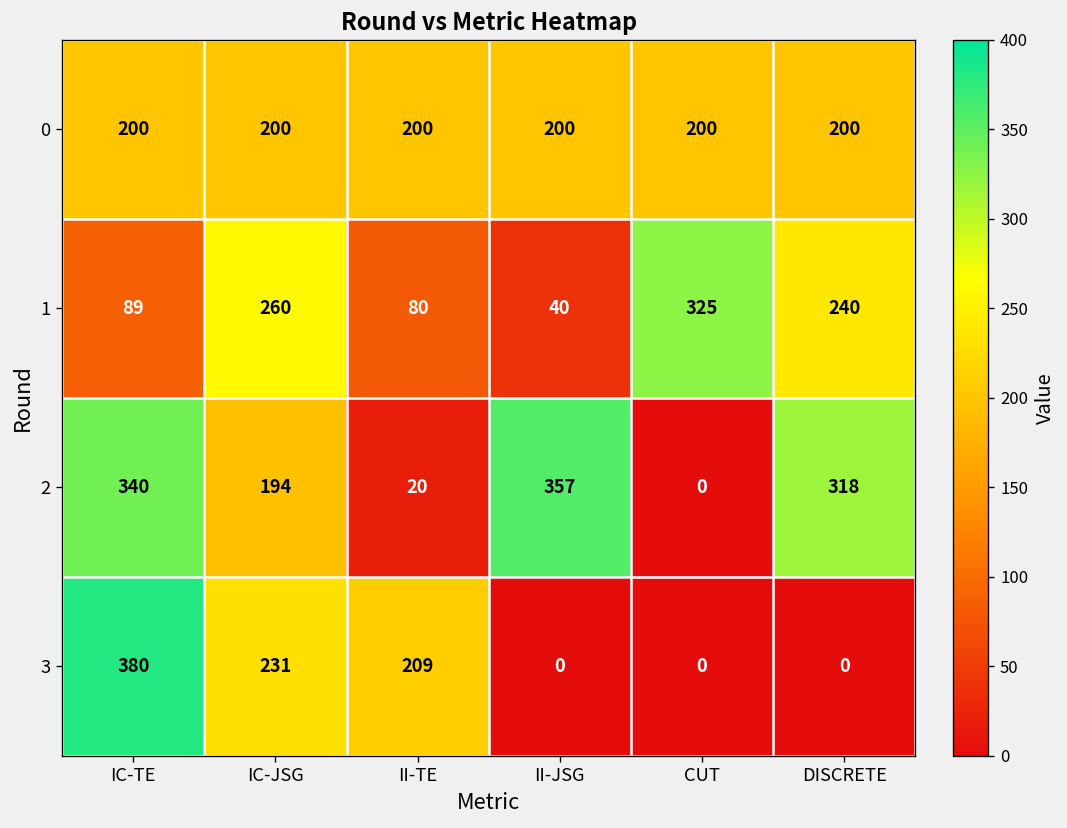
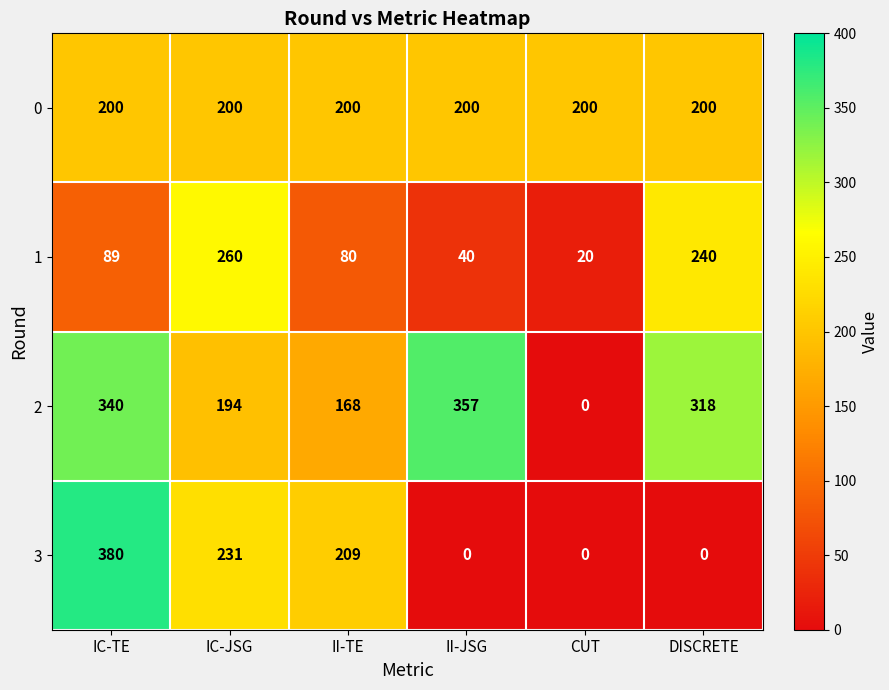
  {
    "0": {
      "IC-TE": 200,
      "IC-JSG": 200,
      "II-TE": 200,
      "II-JSG": 200,
      "CUT": 200,
      "DISCRETE": 200
    },
    "1": {
      "IC-TE": 89,
      "IC-JSG": 260,
      "II-TE": 80,
      "II-JSG": 40,
-     "CUT": 325,
+     "CUT": 20,
      "DISCRETE": 240
    },
    "2": {
      "IC-TE": 340,
      "IC-JSG": 194,
-     "II-TE": 20,
+     "II-TE": 168,
      "II-JSG": 357,
      "CUT": 0,
      "DISCRETE": 318
    },
    "3": {
      "IC-TE": 380,
      "IC-JSG": 231,
      "II-TE": 209,
      "II-JSG": 0,
      "CUT": 0,
      "DISCRETE": 0
    }
  }
